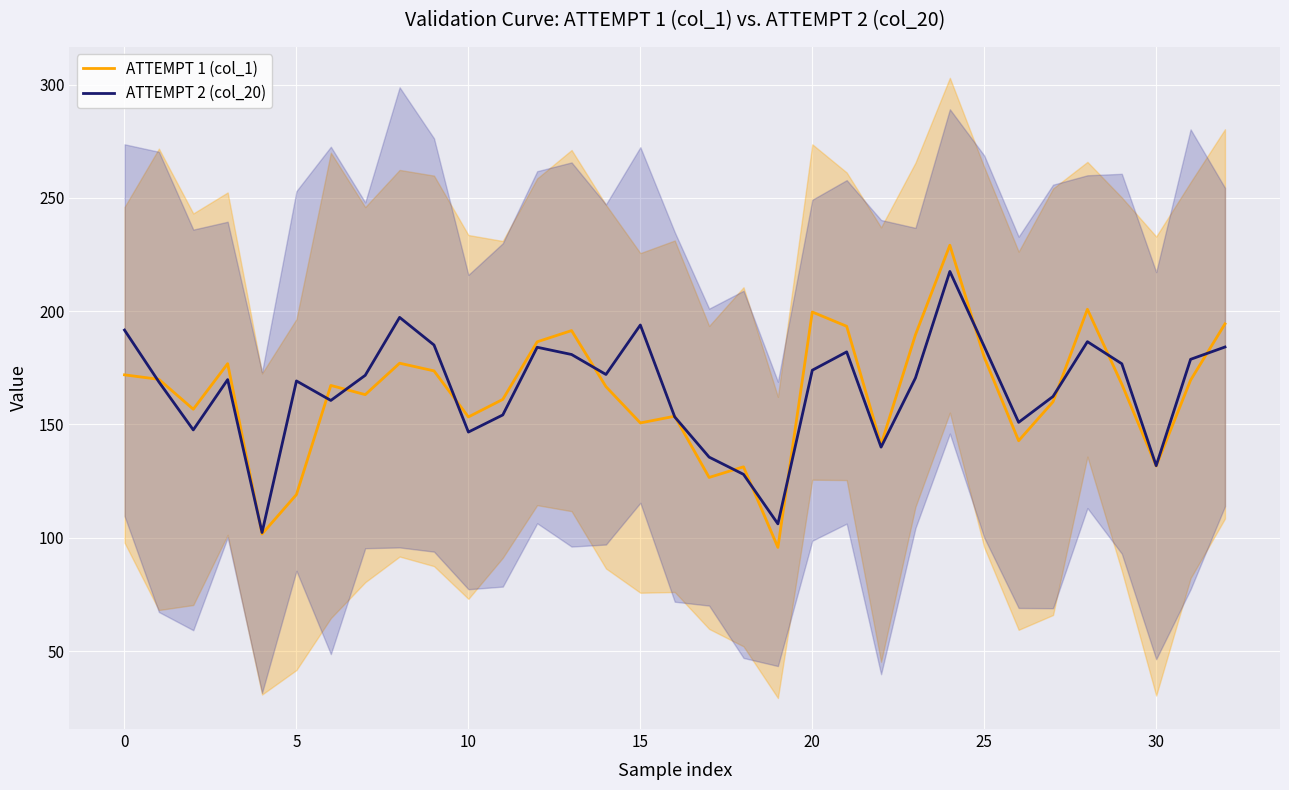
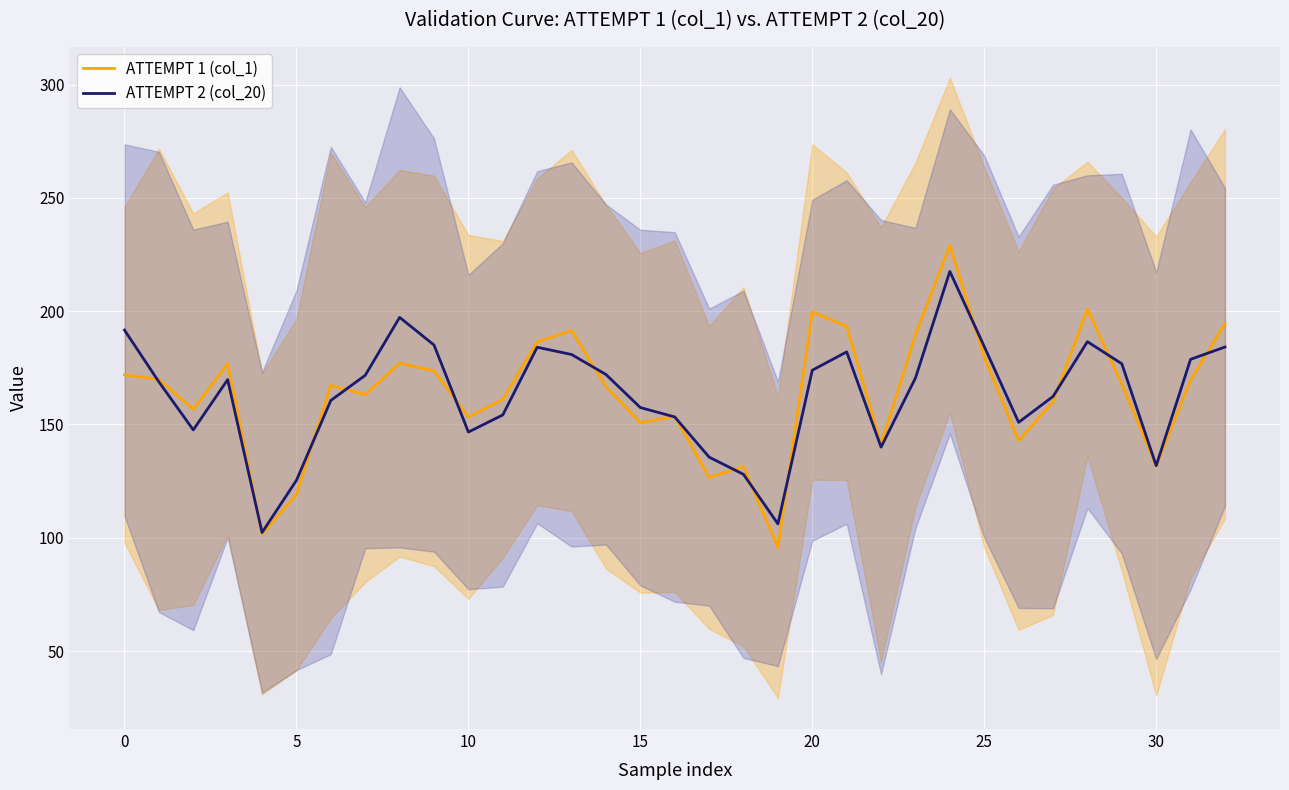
  {
    "ATTEMPT 2 (col_20)": {
      "0": 192,
-     "5": 169,
+     "5": 125,
      "10": 147,
-     "15": 194,
+     "15": 157,
      "20": 174,
      "25": 184
    }
  }
